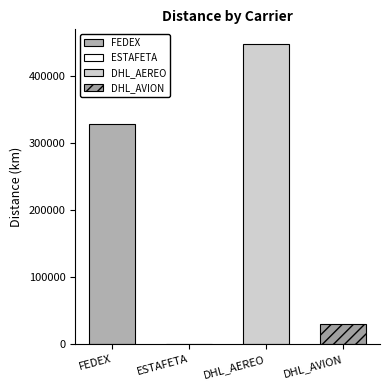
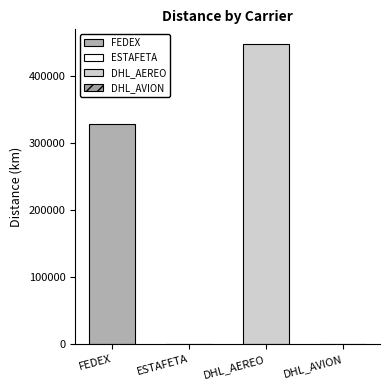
  {
    "FEDEX": 330000,
    "DHL_AEREO": 450000,
-   "DHL_AVION": 30000
+   "DHL_AVION": 0
  }
